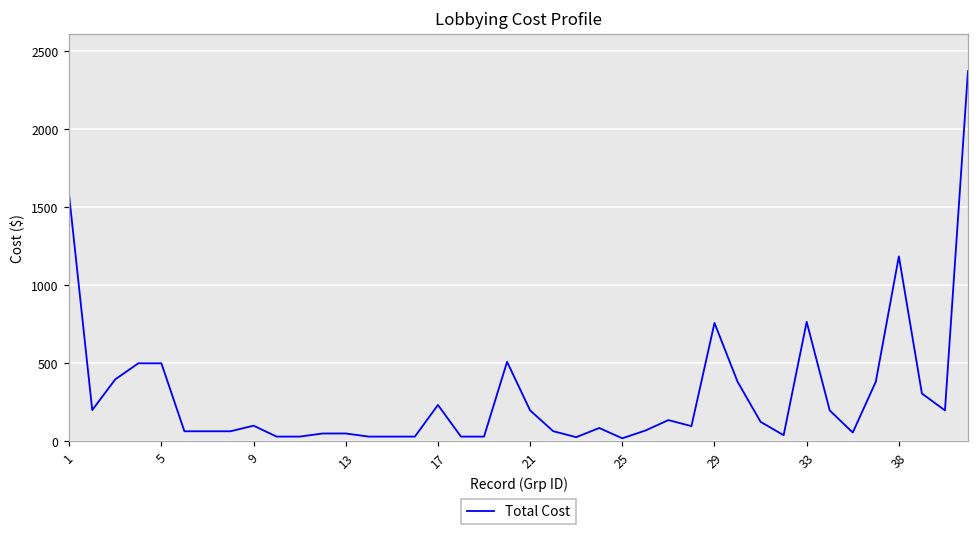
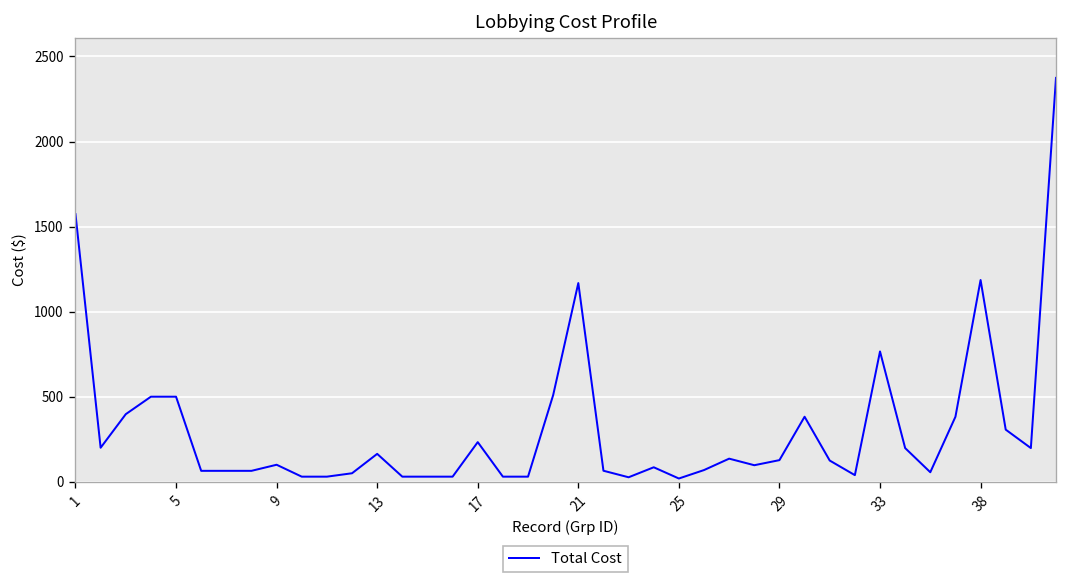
  {
    "1": 1570,
    "5": 500,
    "9": 100,
-   "13": 50,
+   "13": 160,
    "17": 230,
-   "21": 200,
+   "21": 1170,
    "25": 20,
-   "29": 760,
+   "29": 130,
    "33": 770,
    "38": 1190
  }
